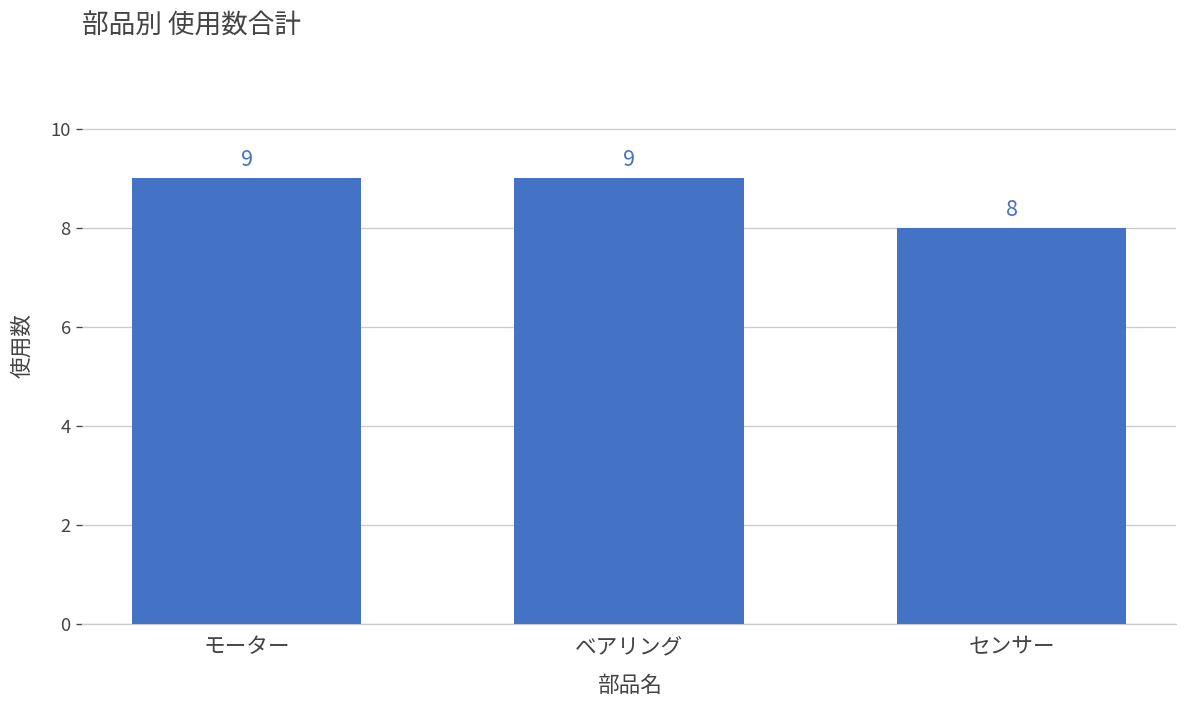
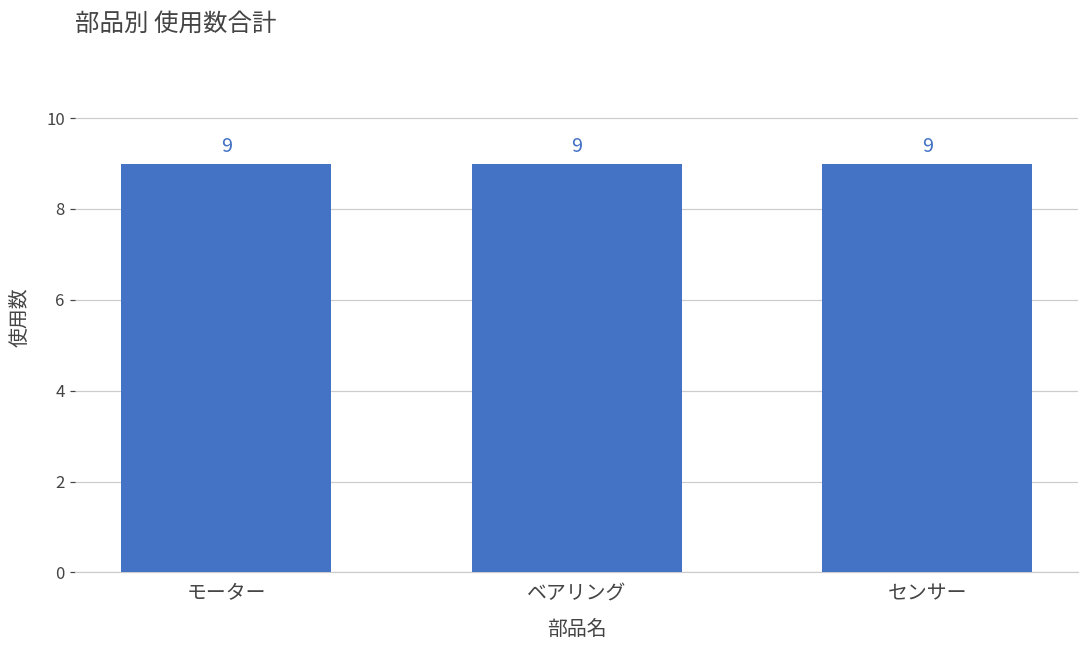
  {
    "モーター": 9,
    "ベアリング": 9,
-   "センサー": 8
+   "センサー": 9
  }
